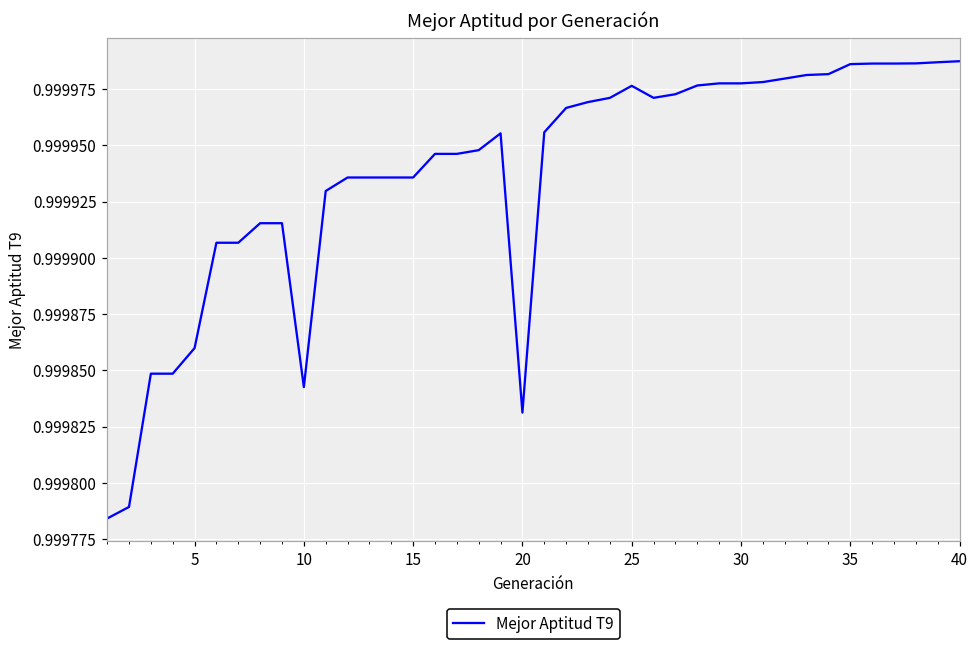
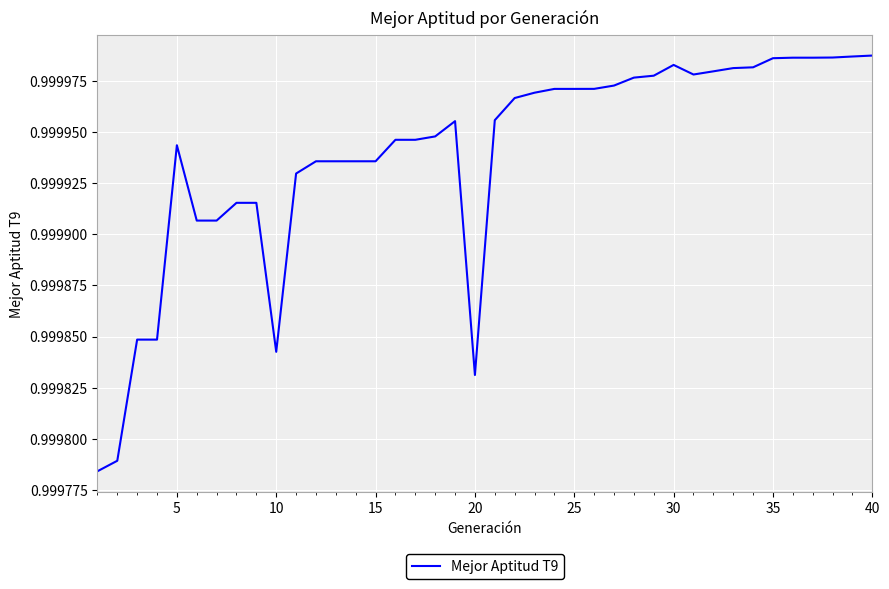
  {
-   "5": 0.999860,
+   "5": 0.999944,
    "10": 0.999843,
    "15": 0.999936,
    "20": 0.999831,
-   "25": 0.999976,
-   "30": 0.999978,
+   "25": 0.999971,
+   "30": 0.999983,
    "35": 0.999986,
    "40": 0.999987
  }
